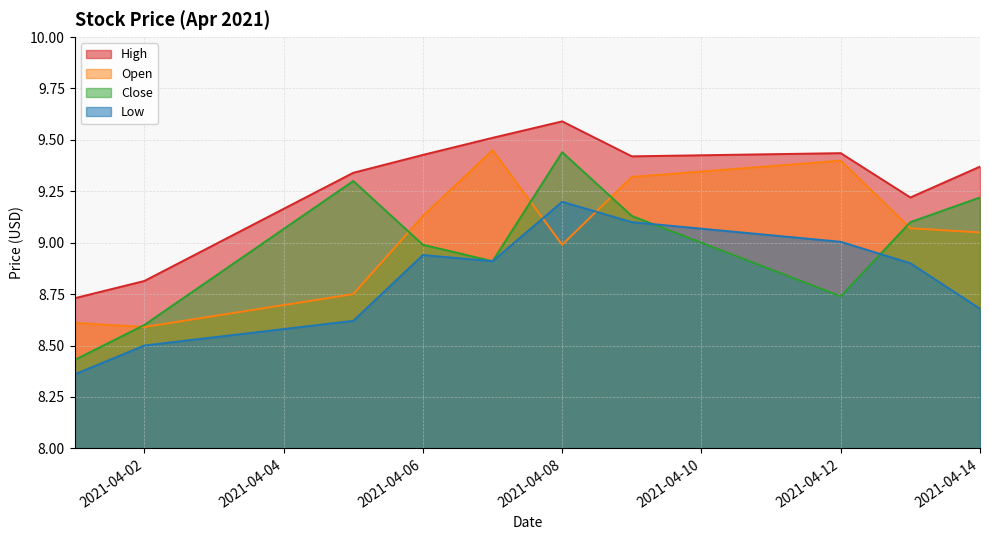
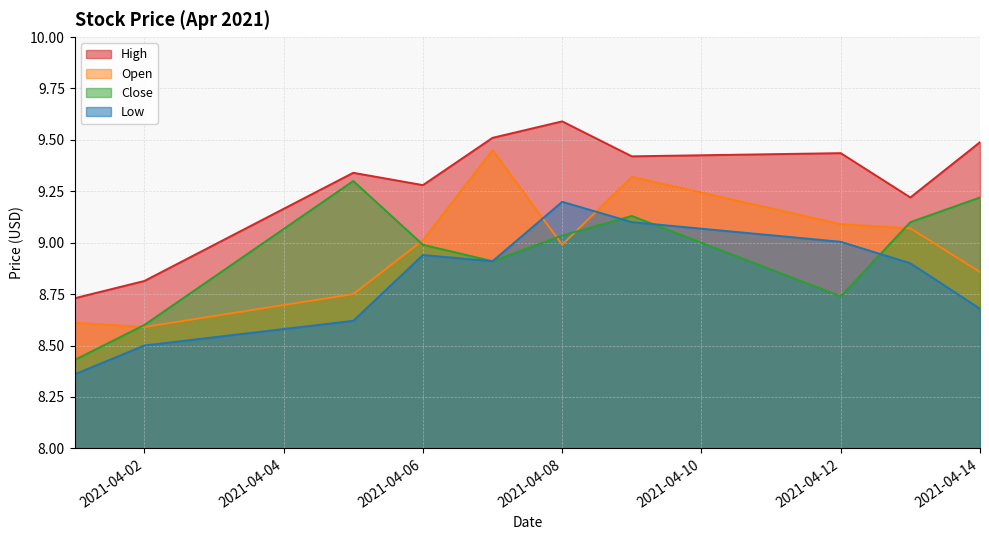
  {
    "High": {
      "2021-04-02": 8.81,
-     "2021-04-06": 9.43,
+     "2021-04-06": 9.28,
      "2021-04-08": 9.59,
      "2021-04-12": 9.44,
-     "2021-04-14": 9.37
+     "2021-04-14": 9.49
    },
    "Open": {
-     "2021-04-06": 9.13,
+     "2021-04-06": 9.01,
      "2021-04-08": 8.99,
-     "2021-04-12": 9.40,
-     "2021-04-14": 9.05
+     "2021-04-12": 9.09,
+     "2021-04-14": 8.86
    },
    "Close": {
      "2021-04-06": 8.99,
-     "2021-04-08": 9.44,
+     "2021-04-08": 9.03,
      "2021-04-12": 8.74,
      "2021-04-14": 9.22
    },
    "Low": {
      "2021-04-02": 8.50,
      "2021-04-06": 8.94,
      "2021-04-08": 9.20,
      "2021-04-12": 9.00,
      "2021-04-14": 8.68
    }
  }
